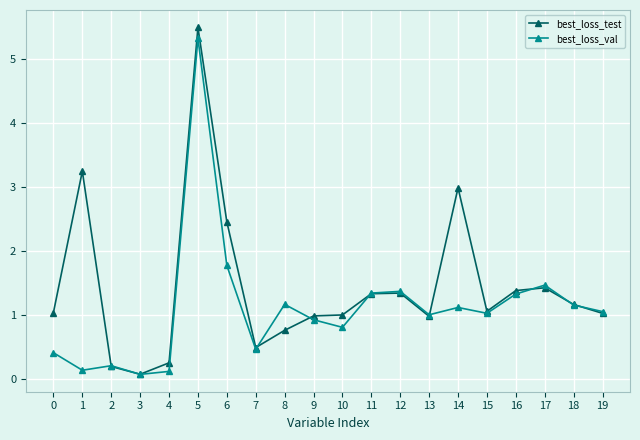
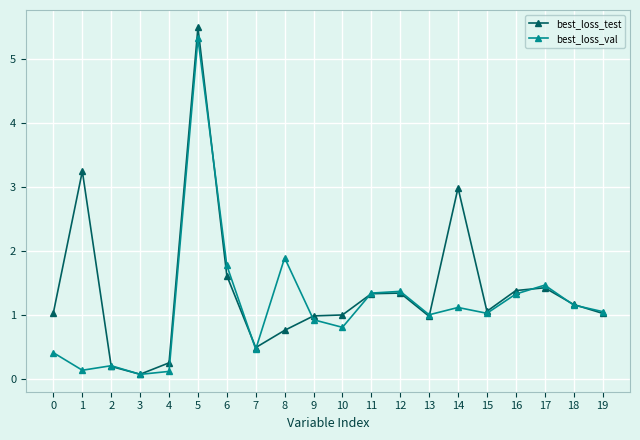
  {
    "best_loss_test": {
      "0": 1.0,
      "1": 3.2,
      "4": 0.2,
      "5": 5.5,
-     "6": 2.5,
+     "6": 1.6,
      "8": 0.8,
      "9": 1.0,
      "10": 1.0,
      "14": 3.0,
      "16": 1.4,
      "17": 1.4
    },
    "best_loss_val": {
      "0": 0.4,
      "1": 0.1,
      "4": 0.1,
      "5": 5.3,
      "6": 1.8,
-     "8": 1.2,
+     "8": 1.9,
      "9": 0.9,
      "10": 0.8,
      "14": 1.1,
      "16": 1.3,
      "17": 1.5
    }
  }
